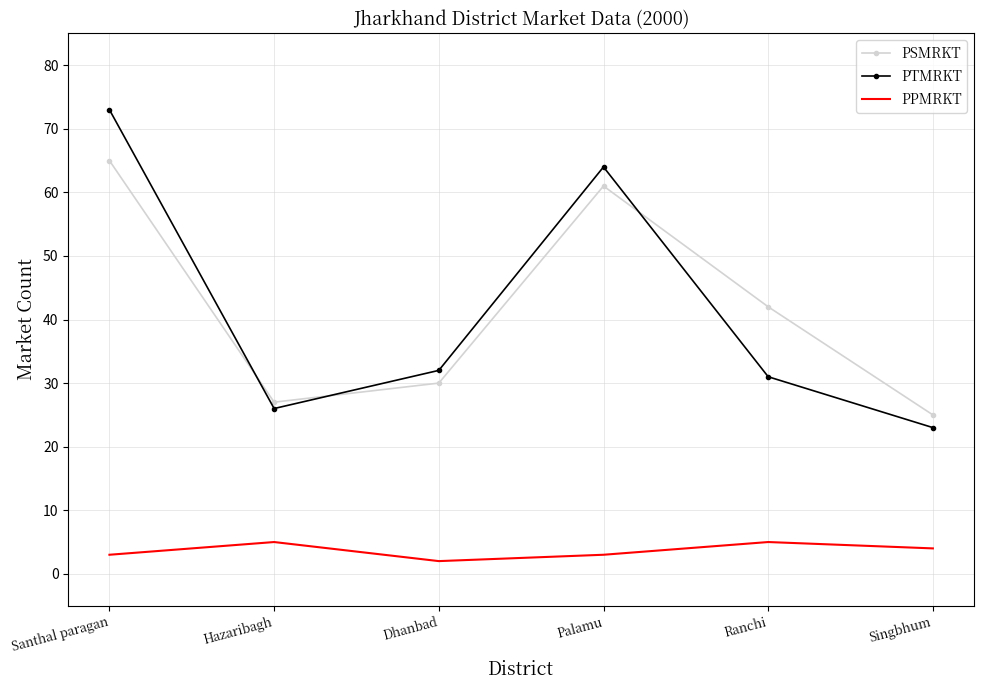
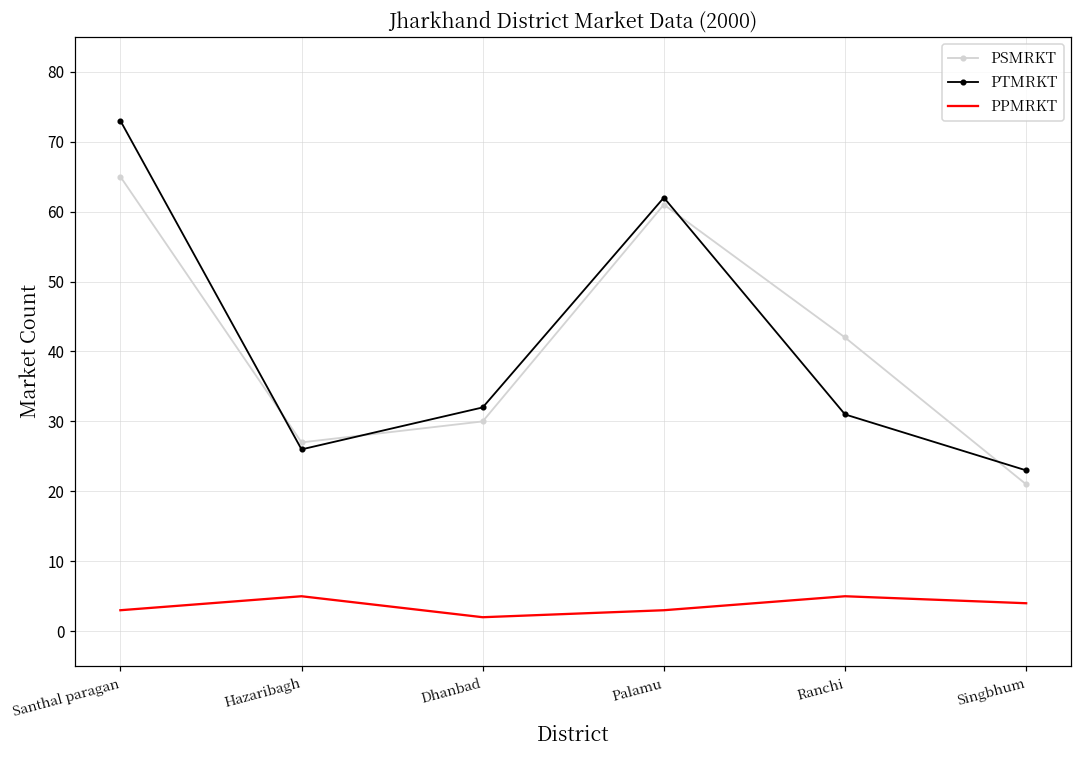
  {
    "PSMRKT": {
      "Santhal paragan": 65,
      "Hazaribagh": 27,
      "Dhanbad": 30,
      "Palamu": 61,
      "Ranchi": 42,
-     "Singbhum": 25
+     "Singbhum": 21
    },
    "PTMRKT": {
      "Santhal paragan": 73,
      "Hazaribagh": 26,
      "Dhanbad": 32,
-     "Palamu": 64,
+     "Palamu": 62,
      "Ranchi": 31,
      "Singbhum": 23
    },
    "PPMRKT": {
      "Santhal paragan": 3,
      "Hazaribagh": 5,
      "Dhanbad": 2,
      "Palamu": 3,
      "Ranchi": 5,
      "Singbhum": 4
    }
  }
